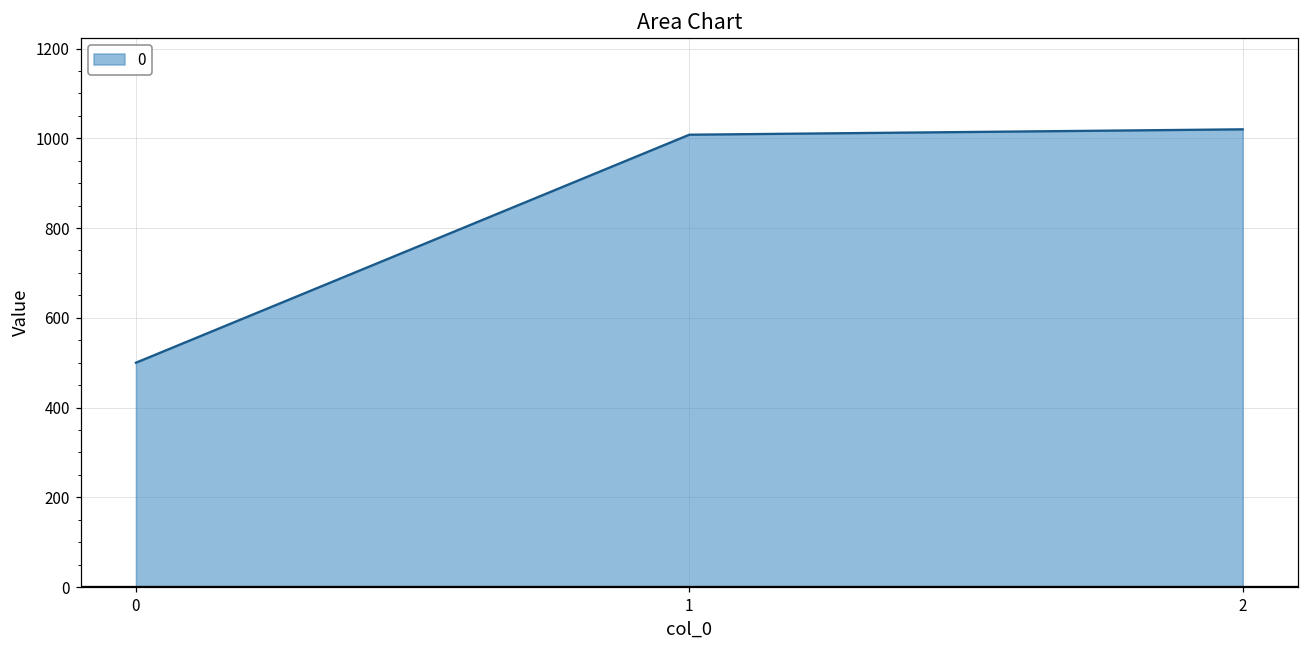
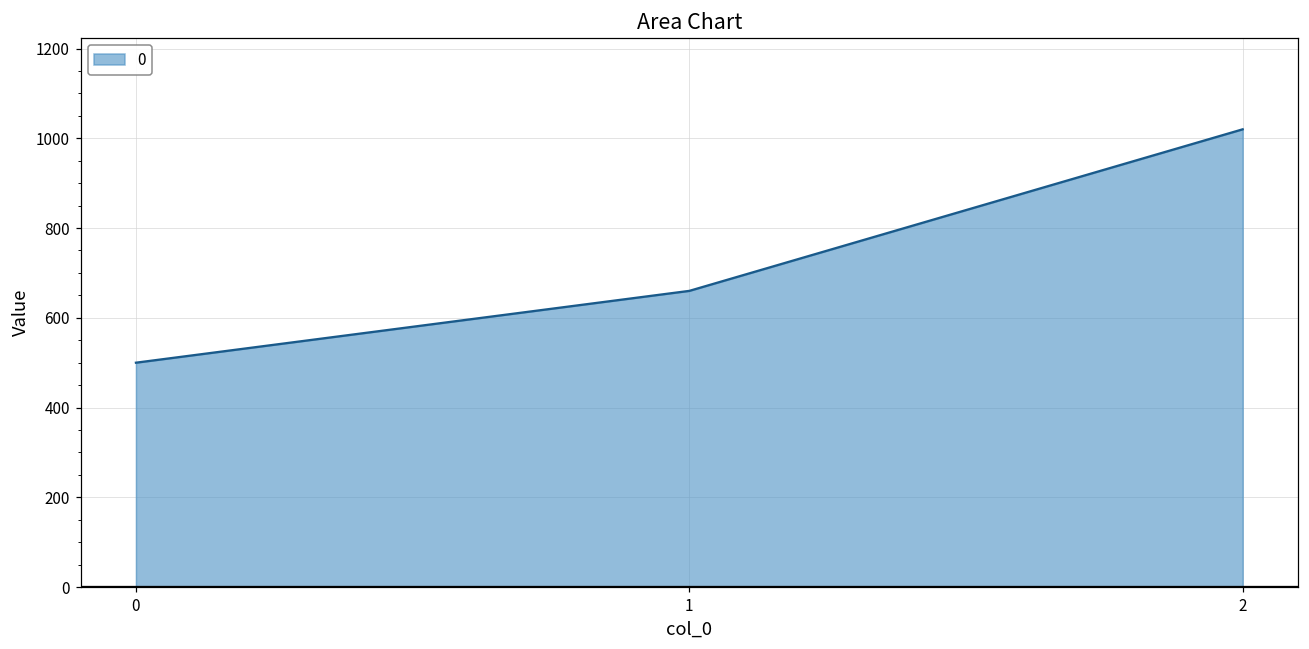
  {
    "0": 500,
-   "1": 1010,
+   "1": 660,
    "2": 1020
  }
